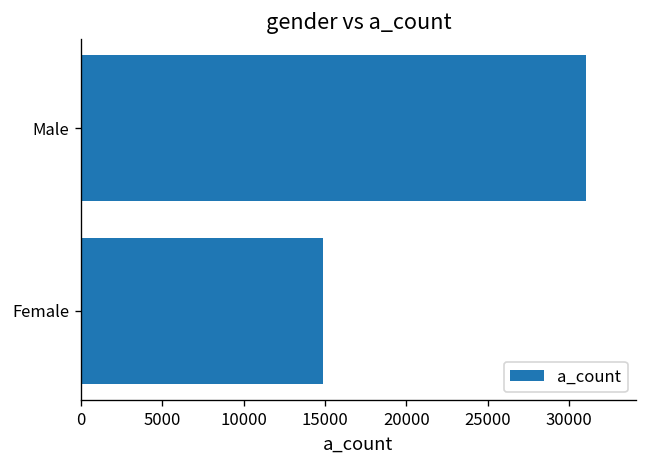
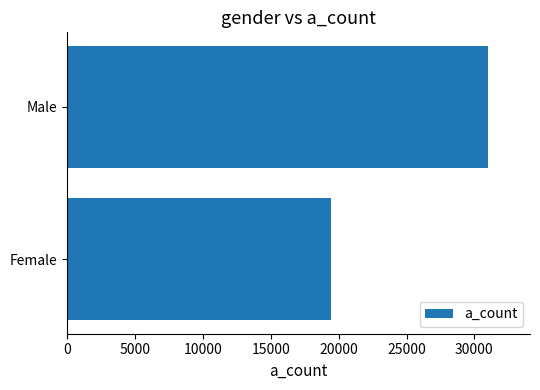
  {
    "Male": 31000,
-   "Female": 14800
+   "Female": 19400
  }
